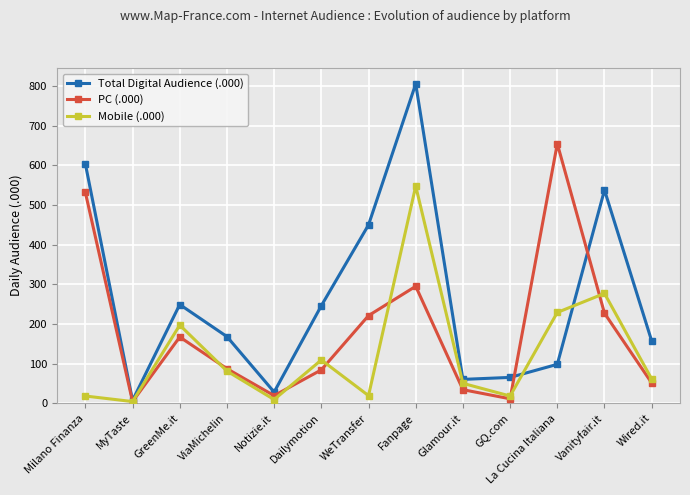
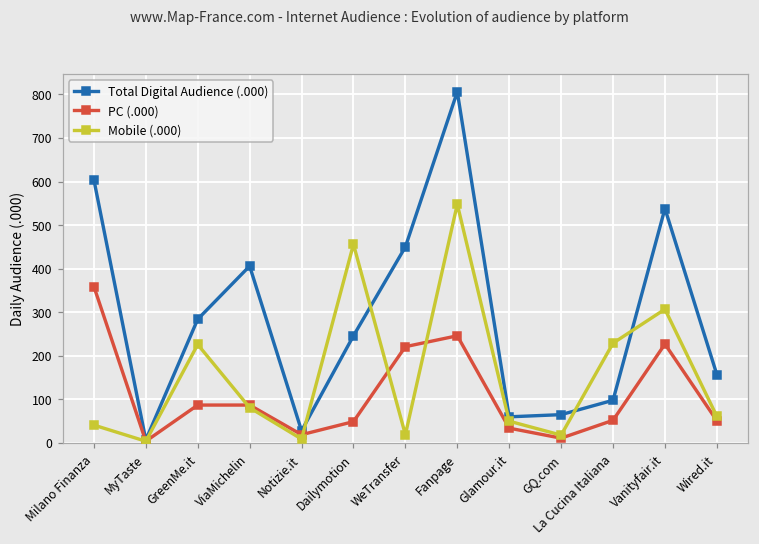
  {
    "Total Digital Audience (.000)": {
      "Milano Finanza": 600,
-     "GreenMe.it": 250,
-     "ViaMichelin": 170,
+     "GreenMe.it": 280,
+     "ViaMichelin": 410,
      "Notizie.it": 30,
      "Dailymotion": 250,
      "WeTransfer": 450,
      "Fanpage": 810,
      "Glamour.it": 60,
      "GQ.com": 70,
      "La Cucina Italiana": 100,
      "Vanityfair.it": 540,
      "Wired.it": 160
    },
    "PC (.000)": {
-     "Milano Finanza": 530,
-     "GreenMe.it": 170,
+     "Milano Finanza": 360,
+     "GreenMe.it": 90,
      "Notizie.it": 20,
-     "Dailymotion": 80,
+     "Dailymotion": 50,
      "WeTransfer": 220,
-     "Fanpage": 300,
+     "Fanpage": 250,
      "Glamour.it": 30,
      "GQ.com": 10,
-     "La Cucina Italiana": 660,
+     "La Cucina Italiana": 50,
      "Vanityfair.it": 230,
      "Wired.it": 50
    },
    "Mobile (.000)": {
-     "Milano Finanza": 20,
-     "GreenMe.it": 200,
+     "Milano Finanza": 40,
+     "GreenMe.it": 230,
      "Notizie.it": 10,
-     "Dailymotion": 110,
+     "Dailymotion": 460,
      "WeTransfer": 20,
      "Fanpage": 550,
      "Glamour.it": 50,
      "GQ.com": 20,
      "La Cucina Italiana": 230,
-     "Vanityfair.it": 280,
+     "Vanityfair.it": 310,
      "Wired.it": 60
    }
  }
